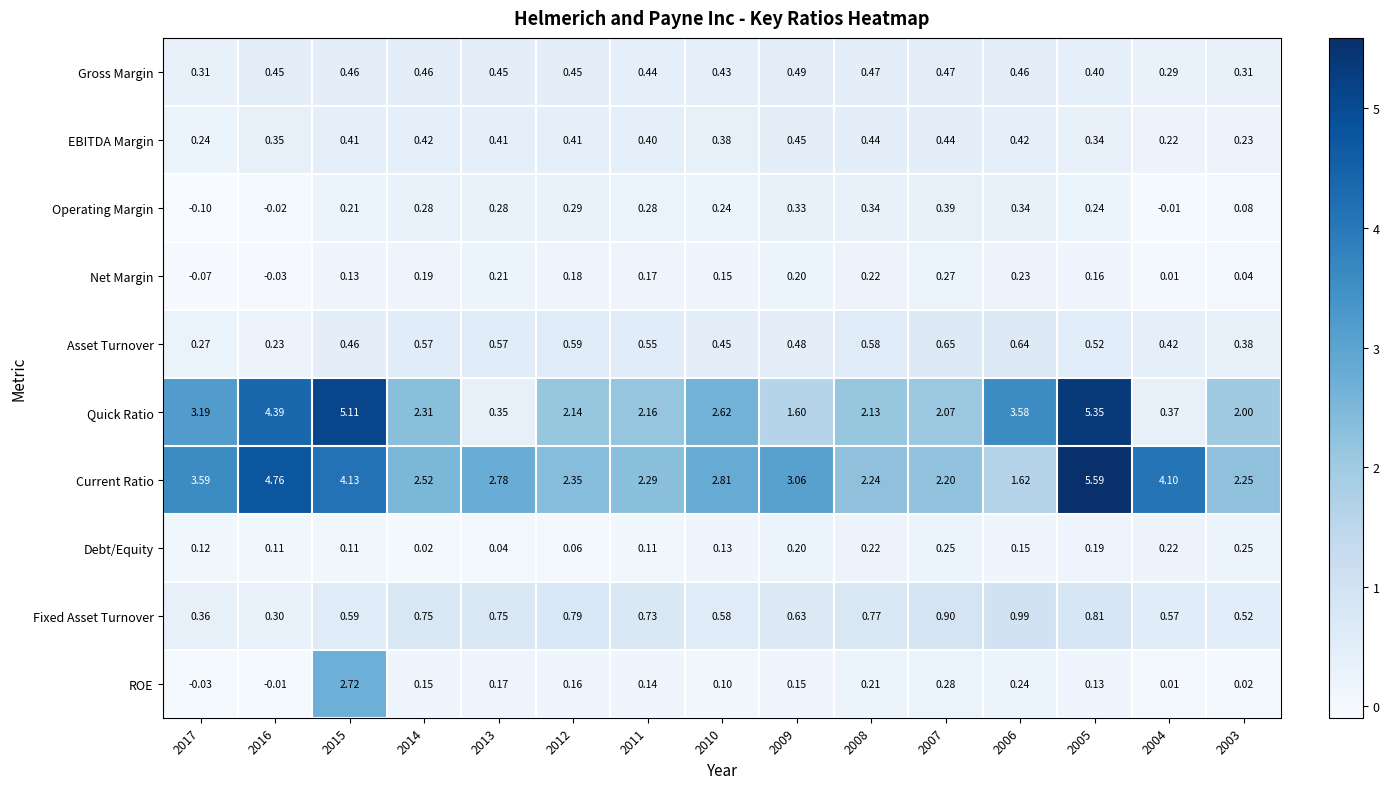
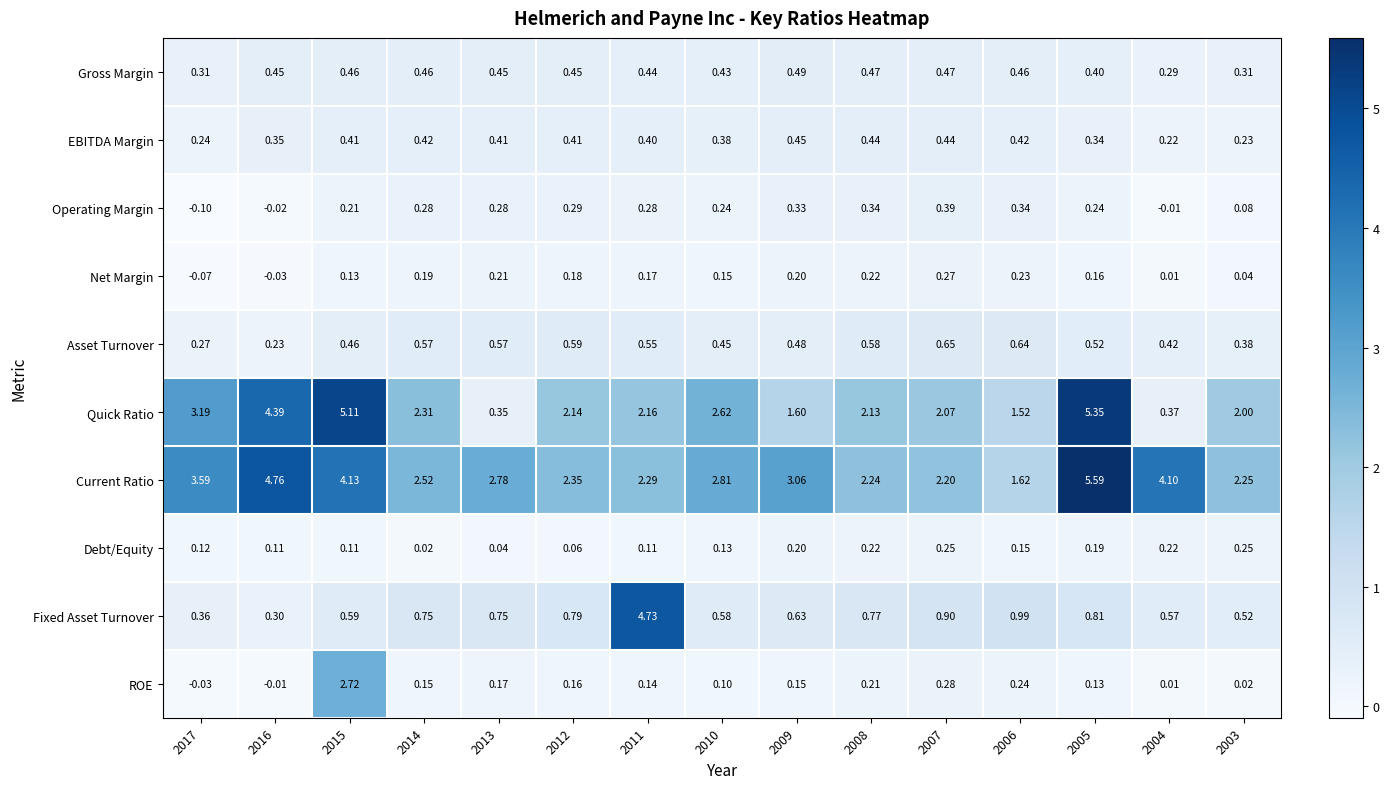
  {
    "Gross Margin": {
      "2017": 0.31,
      "2016": 0.45,
      "2015": 0.46,
      "2014": 0.46,
      "2013": 0.45,
      "2012": 0.45,
      "2011": 0.44,
      "2010": 0.43,
      "2009": 0.49,
      "2008": 0.47,
      "2007": 0.47,
      "2006": 0.46,
      "2005": 0.40,
      "2004": 0.29,
      "2003": 0.31
    },
    "EBITDA Margin": {
      "2017": 0.24,
      "2016": 0.35,
      "2015": 0.41,
      "2014": 0.42,
      "2013": 0.41,
      "2012": 0.41,
      "2011": 0.40,
      "2010": 0.38,
      "2009": 0.45,
      "2008": 0.44,
      "2007": 0.44,
      "2006": 0.42,
      "2005": 0.34,
      "2004": 0.22,
      "2003": 0.23
    },
    "Operating Margin": {
      "2017": -0.10,
      "2016": -0.02,
      "2015": 0.21,
      "2014": 0.28,
      "2013": 0.28,
      "2012": 0.29,
      "2011": 0.28,
      "2010": 0.24,
      "2009": 0.33,
      "2008": 0.34,
      "2007": 0.39,
      "2006": 0.34,
      "2005": 0.24,
      "2004": -0.01,
      "2003": 0.08
    },
    "Net Margin": {
      "2017": -0.07,
      "2016": -0.03,
      "2015": 0.13,
      "2014": 0.19,
      "2013": 0.21,
      "2012": 0.18,
      "2011": 0.17,
      "2010": 0.15,
      "2009": 0.20,
      "2008": 0.22,
      "2007": 0.27,
      "2006": 0.23,
      "2005": 0.16,
      "2004": 0.01,
      "2003": 0.04
    },
    "Asset Turnover": {
      "2017": 0.27,
      "2016": 0.23,
      "2015": 0.46,
      "2014": 0.57,
      "2013": 0.57,
      "2012": 0.59,
      "2011": 0.55,
      "2010": 0.45,
      "2009": 0.48,
      "2008": 0.58,
      "2007": 0.65,
      "2006": 0.64,
      "2005": 0.52,
      "2004": 0.42,
      "2003": 0.38
    },
    "Quick Ratio": {
      "2017": 3.19,
      "2016": 4.39,
      "2015": 5.11,
      "2014": 2.31,
      "2013": 0.35,
      "2012": 2.14,
      "2011": 2.16,
      "2010": 2.62,
      "2009": 1.60,
      "2008": 2.13,
      "2007": 2.07,
-     "2006": 3.58,
+     "2006": 1.52,
      "2005": 5.35,
      "2004": 0.37,
      "2003": 2.00
    },
    "Current Ratio": {
      "2017": 3.59,
      "2016": 4.76,
      "2015": 4.13,
      "2014": 2.52,
      "2013": 2.78,
      "2012": 2.35,
      "2011": 2.29,
      "2010": 2.81,
      "2009": 3.06,
      "2008": 2.24,
      "2007": 2.20,
      "2006": 1.62,
      "2005": 5.59,
      "2004": 4.10,
      "2003": 2.25
    },
    "Debt/Equity": {
      "2017": 0.12,
      "2016": 0.11,
      "2015": 0.11,
      "2014": 0.02,
      "2013": 0.04,
      "2012": 0.06,
      "2011": 0.11,
      "2010": 0.13,
      "2009": 0.20,
      "2008": 0.22,
      "2007": 0.25,
      "2006": 0.15,
      "2005": 0.19,
      "2004": 0.22,
      "2003": 0.25
    },
    "Fixed Asset Turnover": {
      "2017": 0.36,
      "2016": 0.30,
      "2015": 0.59,
      "2014": 0.75,
      "2013": 0.75,
      "2012": 0.79,
-     "2011": 0.73,
+     "2011": 4.73,
      "2010": 0.58,
      "2009": 0.63,
      "2008": 0.77,
      "2007": 0.90,
      "2006": 0.99,
      "2005": 0.81,
      "2004": 0.57,
      "2003": 0.52
    },
    "ROE": {
      "2017": -0.03,
      "2016": -0.01,
      "2015": 2.72,
      "2014": 0.15,
      "2013": 0.17,
      "2012": 0.16,
      "2011": 0.14,
      "2010": 0.10,
      "2009": 0.15,
      "2008": 0.21,
      "2007": 0.28,
      "2006": 0.24,
      "2005": 0.13,
      "2004": 0.01,
      "2003": 0.02
    }
  }
